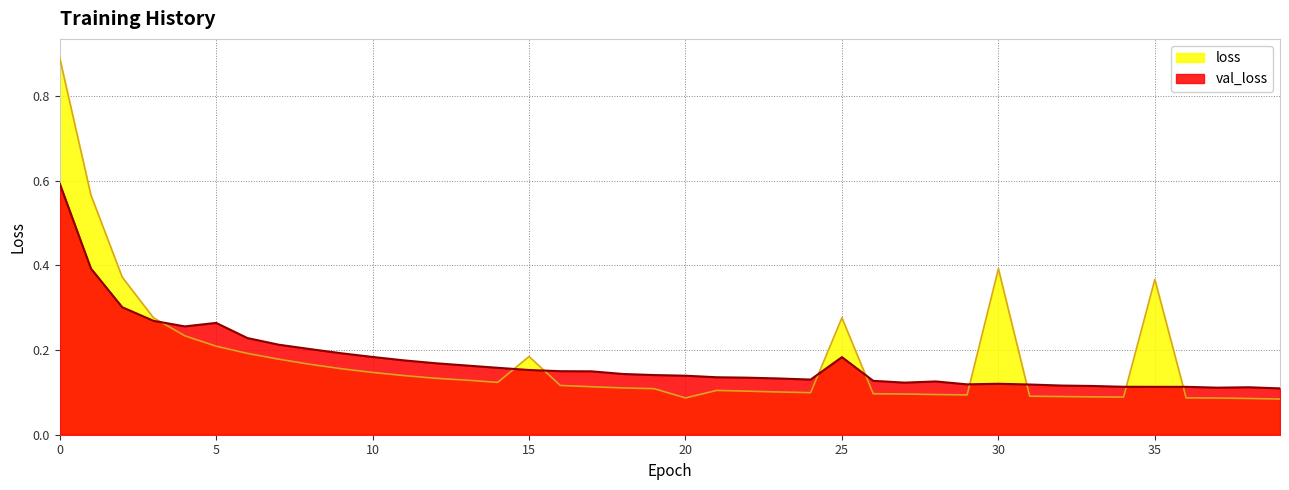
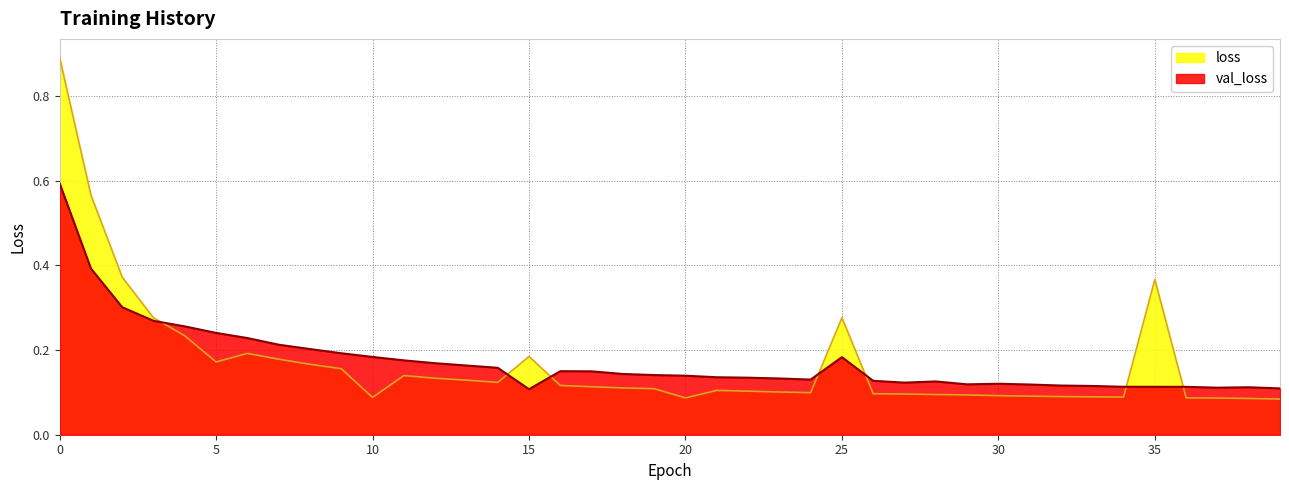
  {
    "loss": {
      "0": 0.89,
-     "5": 0.21,
-     "10": 0.15,
+     "5": 0.17,
+     "10": 0.09,
      "15": 0.18,
      "20": 0.09,
      "25": 0.28,
-     "30": 0.39,
+     "30": 0.09,
      "35": 0.37
    },
    "val_loss": {
      "0": 0.59,
-     "5": 0.26,
+     "5": 0.24,
      "10": 0.18,
-     "15": 0.15,
+     "15": 0.11,
      "20": 0.14,
      "25": 0.18,
      "30": 0.12,
      "35": 0.11
    }
  }
